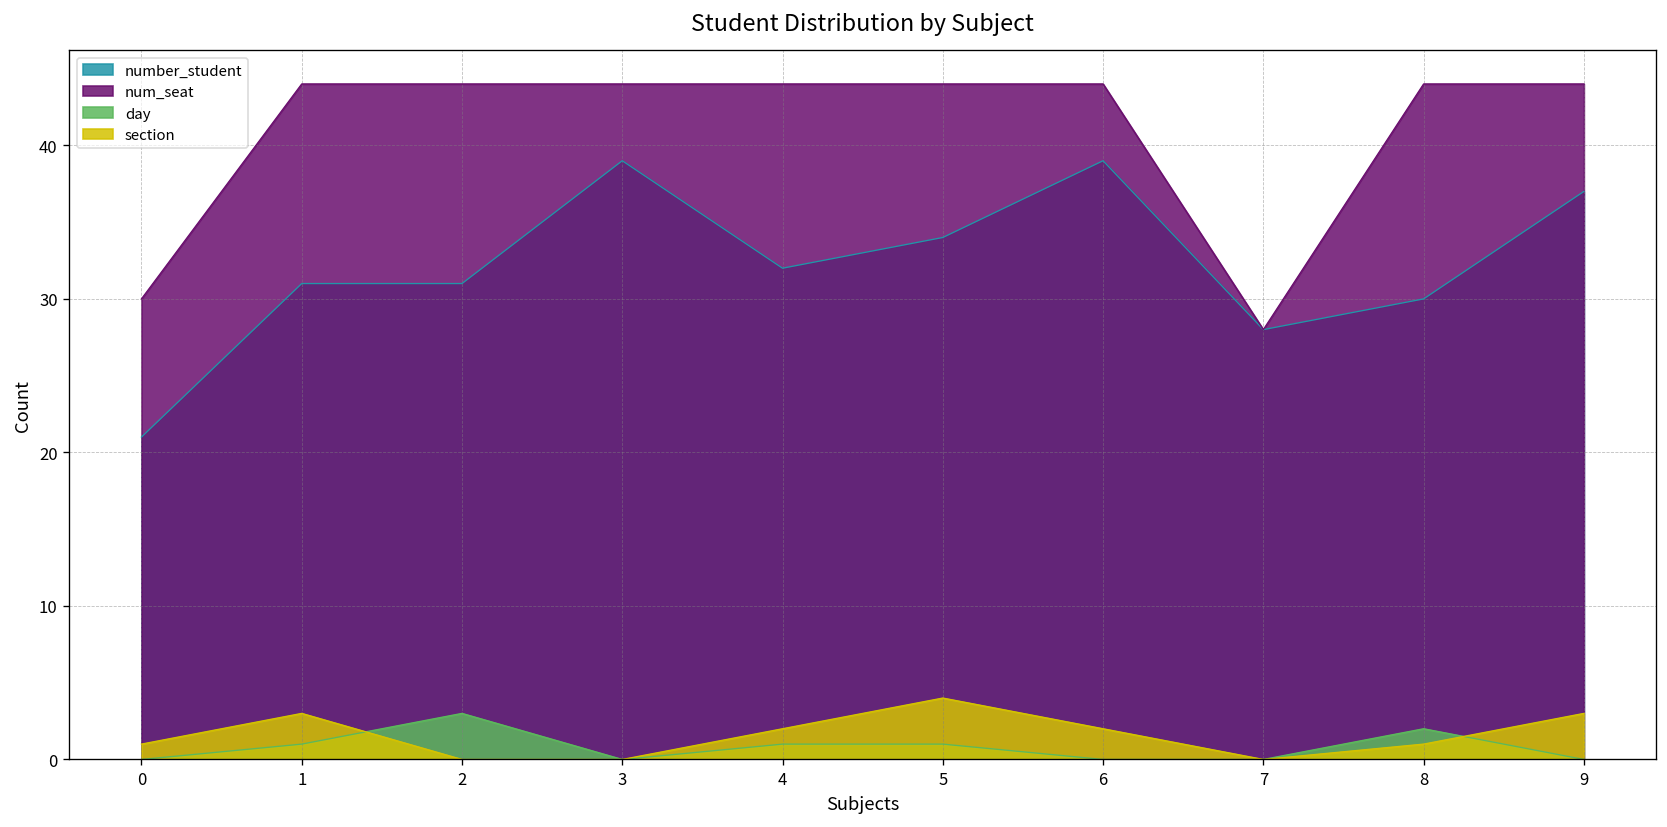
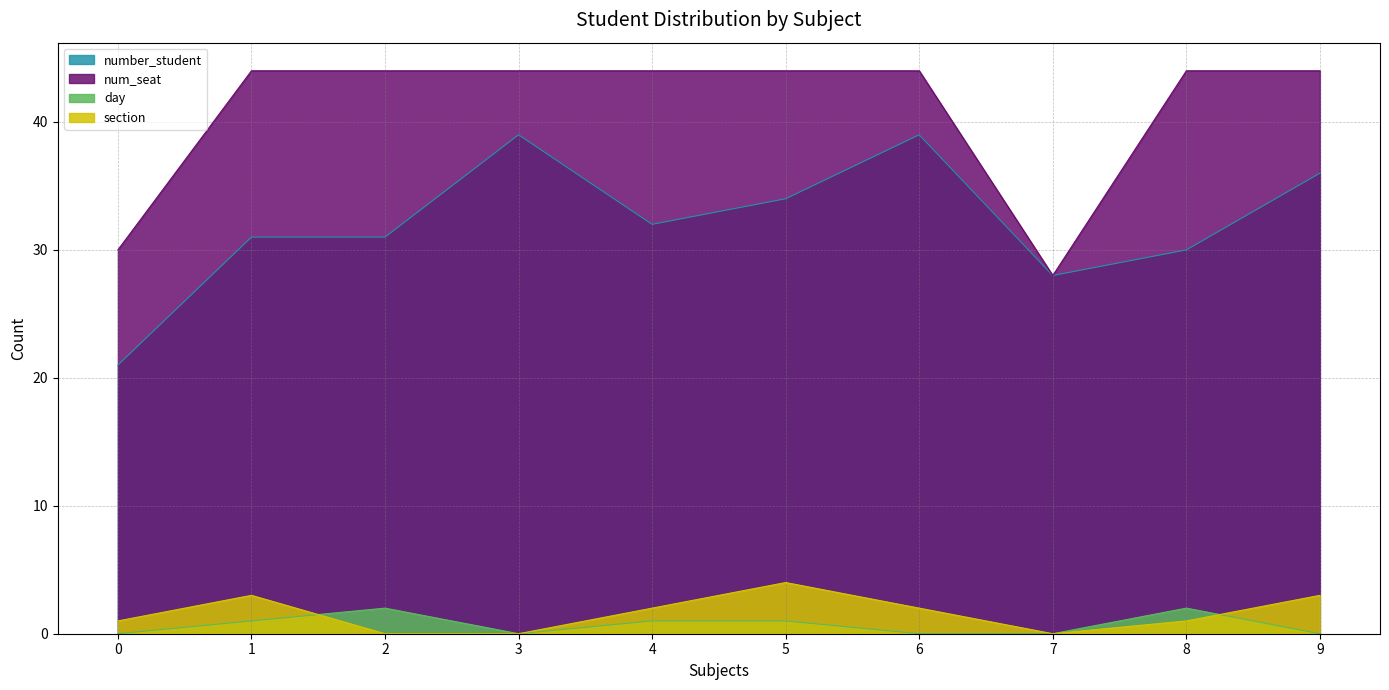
  {
    "number_student": {
      "0": 21,
      "1": 31,
      "2": 31,
      "3": 39,
      "4": 32,
      "5": 34,
      "6": 39,
      "8": 30,
-     "9": 37
+     "9": 36
    },
    "num_seat": {
      "0": 30,
      "1": 44,
      "2": 44,
      "3": 44,
      "4": 44,
      "5": 44,
      "6": 44,
      "8": 44,
      "9": 44
    },
    "day": {
      "0": 0,
      "1": 1,
-     "2": 3,
+     "2": 2,
      "4": 1,
      "5": 1,
      "6": 0,
      "8": 2,
      "9": 0
    },
    "section": {
      "0": 1,
      "1": 3,
      "2": 0,
      "4": 2,
      "5": 4,
      "6": 2,
      "8": 1,
      "9": 3
    }
  }
